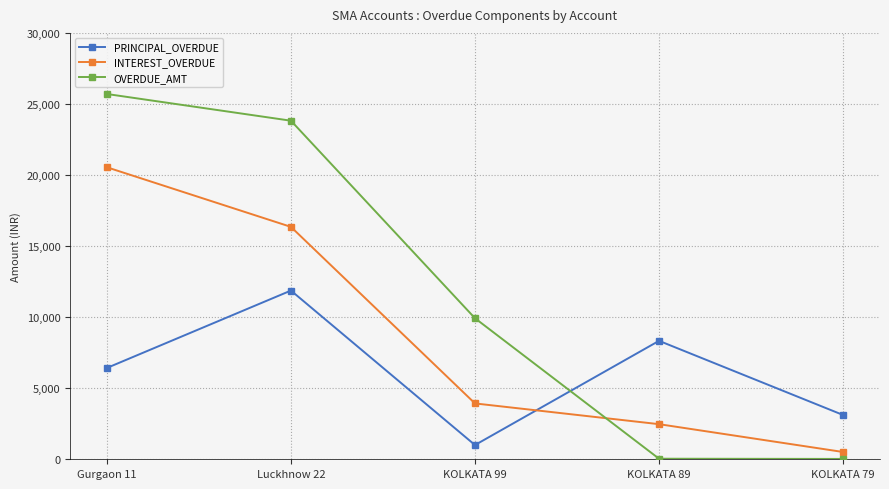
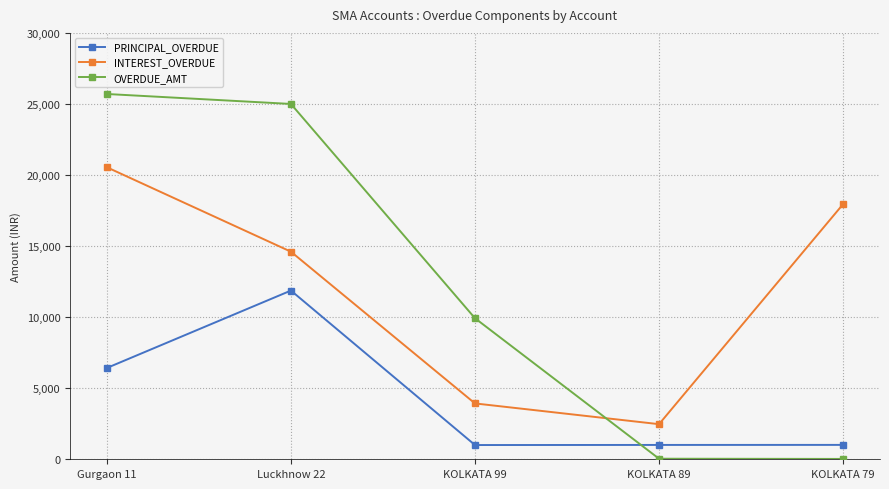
  {
    "PRINCIPAL_OVERDUE": {
      "Gurgaon 11": "6,400",
      "Luckhnow 22": "11,900",
      "KOLKATA 99": "1,000",
-     "KOLKATA 89": "8,300",
-     "KOLKATA 79": "3,100"
+     "KOLKATA 89": "1,000",
+     "KOLKATA 79": "1,000"
    },
    "INTEREST_OVERDUE": {
      "Gurgaon 11": "20,500",
-     "Luckhnow 22": "16,400",
+     "Luckhnow 22": "14,600",
      "KOLKATA 99": "3,900",
      "KOLKATA 89": "2,500",
-     "KOLKATA 79": "500"
+     "KOLKATA 79": "18,000"
    },
    "OVERDUE_AMT": {
      "Gurgaon 11": "25,700",
-     "Luckhnow 22": "23,800",
+     "Luckhnow 22": "25,000",
      "KOLKATA 99": "9,900",
      "KOLKATA 89": "0",
      "KOLKATA 79": "0"
    }
  }
